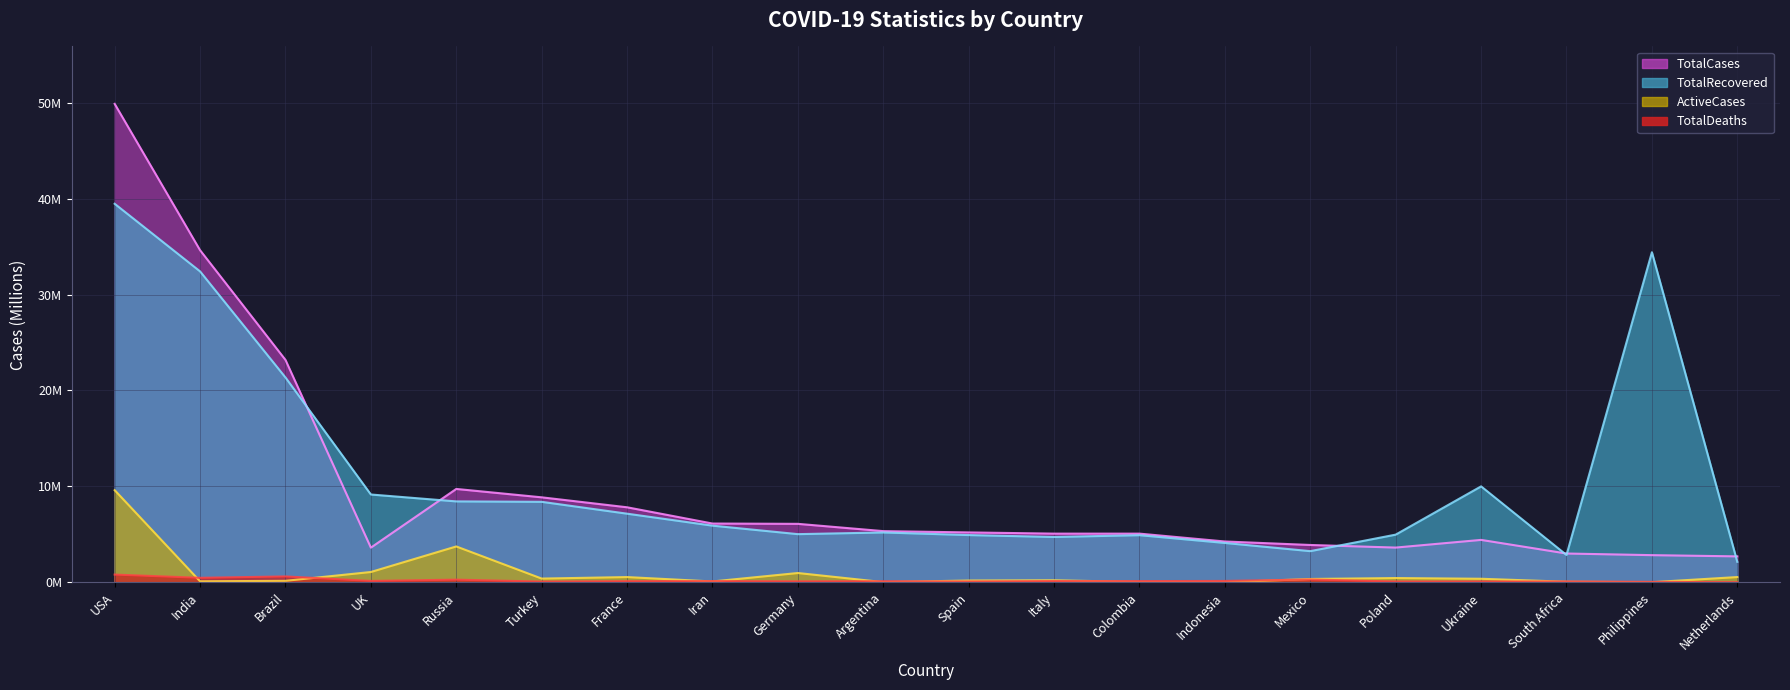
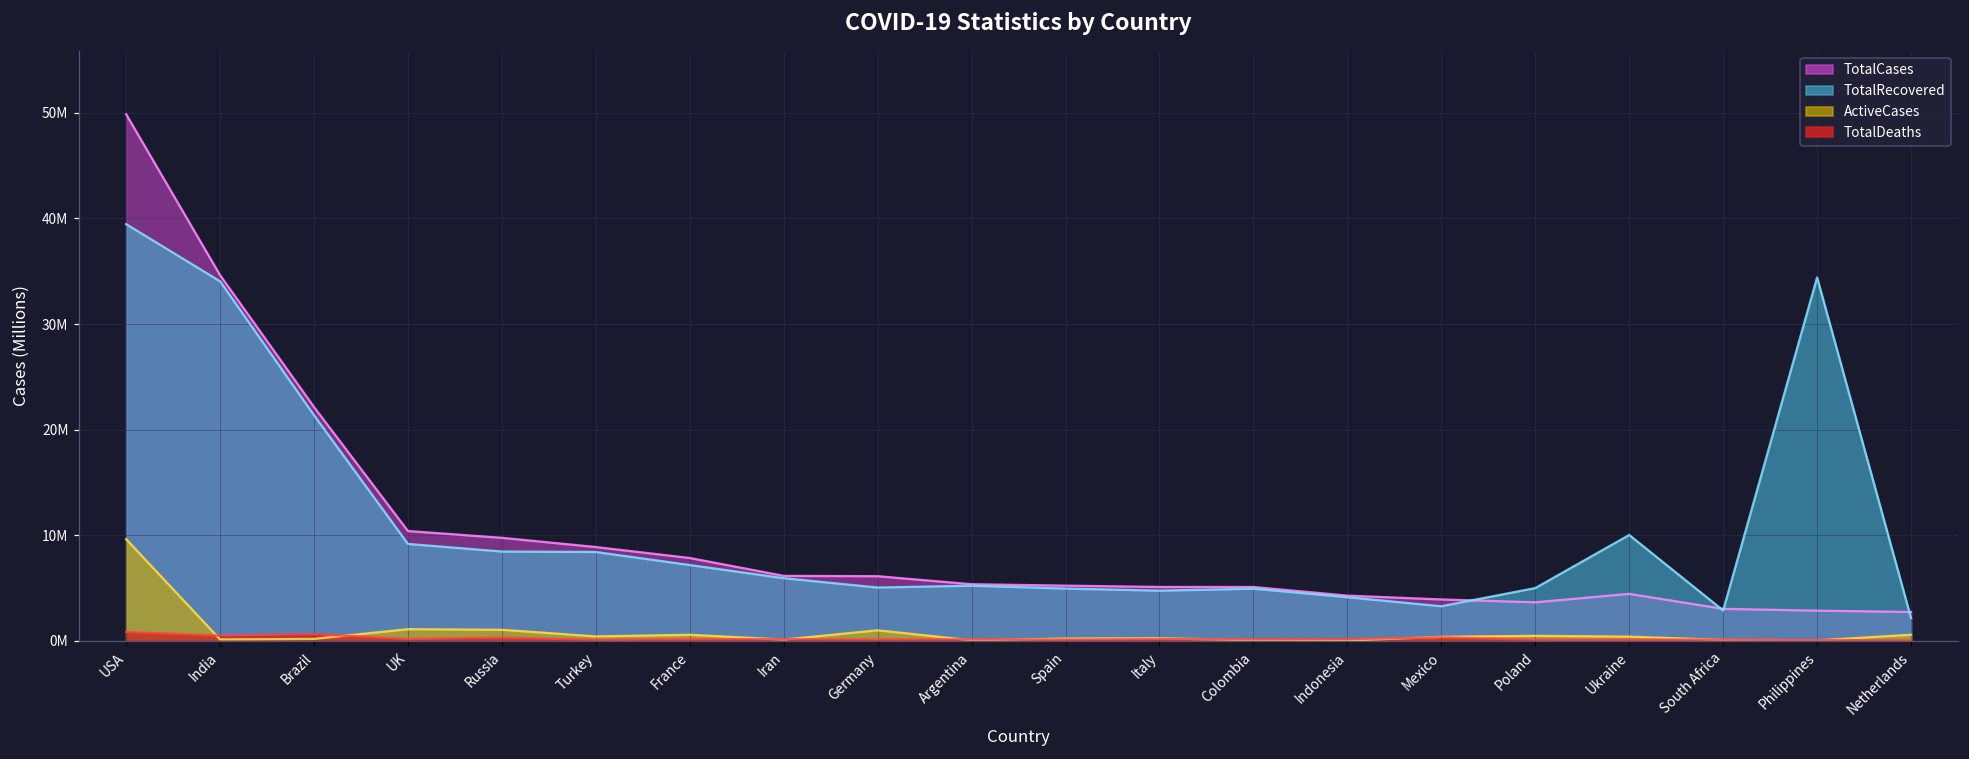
  {
    "TotalCases": {
      "USA": 50000000,
      "India": 35000000,
-     "Brazil": 23000000,
-     "UK": 4000000,
+     "Brazil": 22000000,
+     "UK": 10000000,
      "Russia": 10000000,
      "Turkey": 9000000,
      "France": 8000000,
      "Germany": 6000000,
      "Spain": 5000000,
      "Italy": 5000000,
      "Mexico": 4000000,
      "Poland": 4000000,
      "Ukraine": 4000000,
      "Philippines": 3000000,
      "Netherlands": 3000000
    },
    "TotalRecovered": {
      "USA": 39000000,
-     "India": 32000000,
+     "India": 34000000,
      "Brazil": 21000000,
      "UK": 9000000,
      "Russia": 8000000,
      "Turkey": 8000000,
      "France": 7000000,
      "Germany": 5000000,
      "Spain": 5000000,
      "Italy": 5000000,
      "Mexico": 3000000,
      "Poland": 5000000,
      "Ukraine": 10000000,
      "Philippines": 34000000,
      "Netherlands": 2000000
    },
    "ActiveCases": {
      "USA": 10000000,
      "India": 0,
      "Brazil": 0,
      "UK": 1000000,
-     "Russia": 4000000,
+     "Russia": 1000000,
      "Turkey": 0,
      "France": 1000000,
      "Germany": 1000000,
      "Poland": 0,
      "Ukraine": 0,
      "Netherlands": 1000000
    },
    "TotalDeaths": {
      "USA": 1000000,
      "India": 0,
      "Brazil": 1000000,
      "UK": 0,
      "Russia": 0,
      "Turkey": 0,
      "France": 0,
      "Germany": 0,
      "Poland": 0,
      "Ukraine": 0,
      "Netherlands": 0
    }
  }
